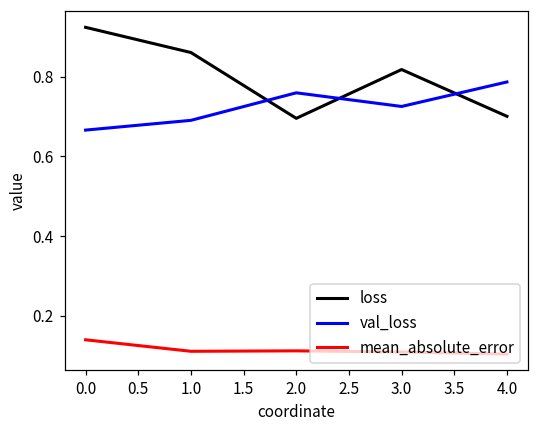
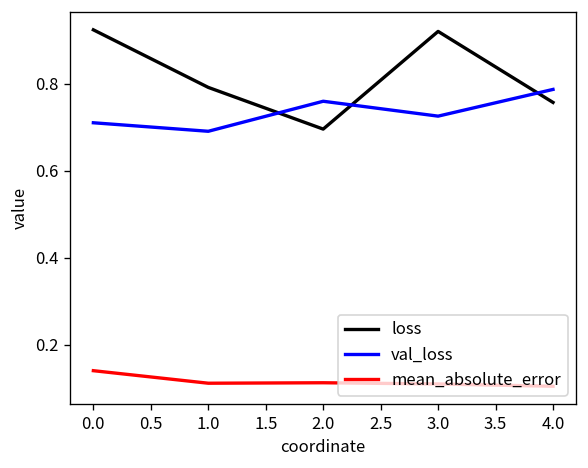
  {
    "loss": {
      "0.0": 0.92,
-     "1.0": 0.86,
+     "1.0": 0.79,
      "2.0": 0.70,
-     "3.0": 0.82,
-     "4.0": 0.70
+     "3.0": 0.92,
+     "4.0": 0.76
    },
    "val_loss": {
-     "0.0": 0.67,
+     "0.0": 0.71,
      "1.0": 0.69,
      "2.0": 0.76,
      "3.0": 0.73,
      "4.0": 0.79
    },
    "mean_absolute_error": {
      "0.0": 0.14,
      "1.0": 0.11,
      "2.0": 0.11
    }
  }
